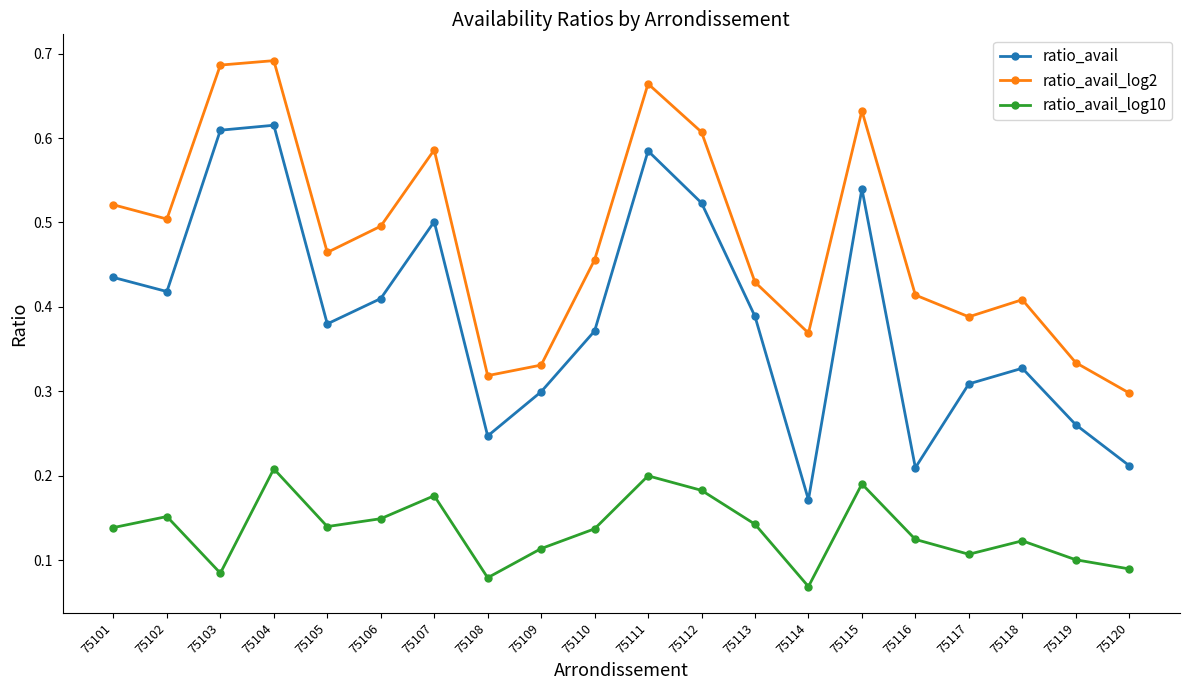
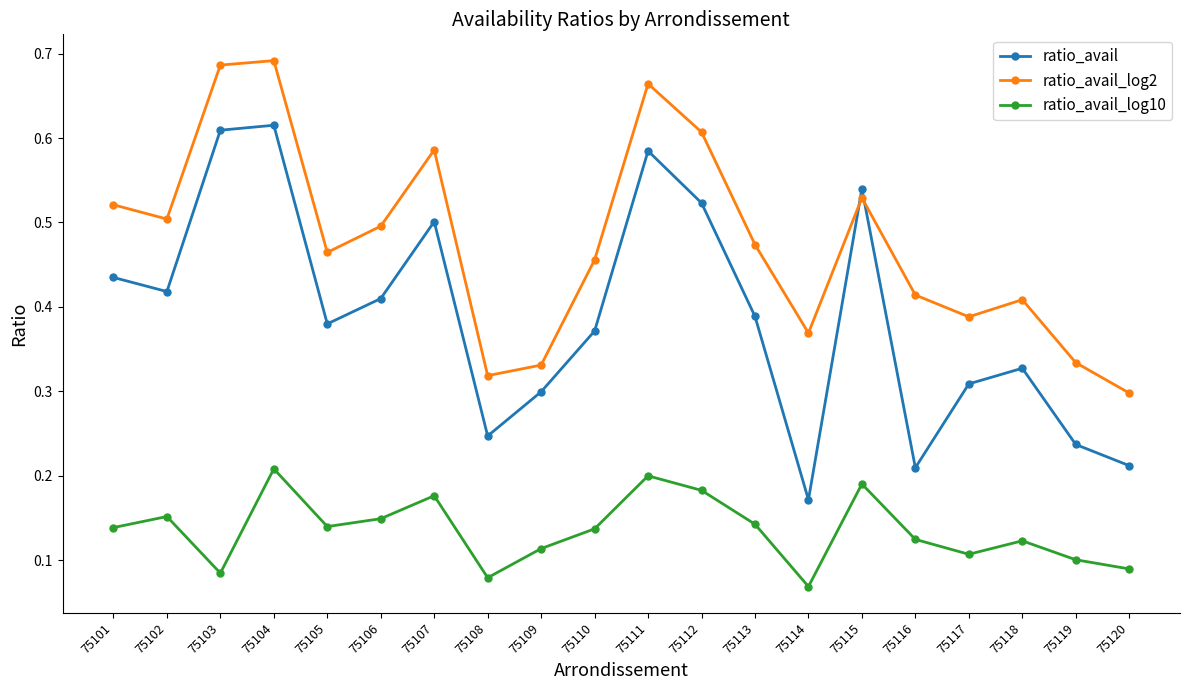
  {
    "ratio_avail": {
      "75101": 0.43,
      "75102": 0.42,
      "75103": 0.61,
      "75104": 0.62,
      "75105": 0.38,
      "75106": 0.41,
      "75107": 0.50,
      "75108": 0.25,
      "75109": 0.30,
      "75110": 0.37,
      "75111": 0.58,
      "75112": 0.52,
      "75113": 0.39,
      "75114": 0.17,
      "75115": 0.54,
      "75116": 0.21,
      "75117": 0.31,
      "75118": 0.33,
-     "75119": 0.26,
+     "75119": 0.24,
      "75120": 0.21
    },
    "ratio_avail_log2": {
      "75101": 0.52,
      "75102": 0.50,
      "75103": 0.69,
      "75104": 0.69,
      "75105": 0.46,
      "75106": 0.50,
      "75107": 0.59,
      "75108": 0.32,
      "75109": 0.33,
      "75110": 0.46,
      "75111": 0.66,
      "75112": 0.61,
-     "75113": 0.43,
+     "75113": 0.47,
      "75114": 0.37,
-     "75115": 0.63,
+     "75115": 0.53,
      "75116": 0.41,
      "75117": 0.39,
      "75118": 0.41,
      "75119": 0.33,
      "75120": 0.30
    },
    "ratio_avail_log10": {
      "75101": 0.14,
      "75102": 0.15,
      "75103": 0.08,
      "75104": 0.21,
      "75105": 0.14,
      "75106": 0.15,
      "75107": 0.18,
      "75108": 0.08,
      "75109": 0.11,
      "75110": 0.14,
      "75111": 0.20,
      "75112": 0.18,
      "75113": 0.14,
      "75114": 0.07,
      "75115": 0.19,
      "75116": 0.12,
      "75117": 0.11,
      "75118": 0.12,
      "75119": 0.10,
      "75120": 0.09
    }
  }
